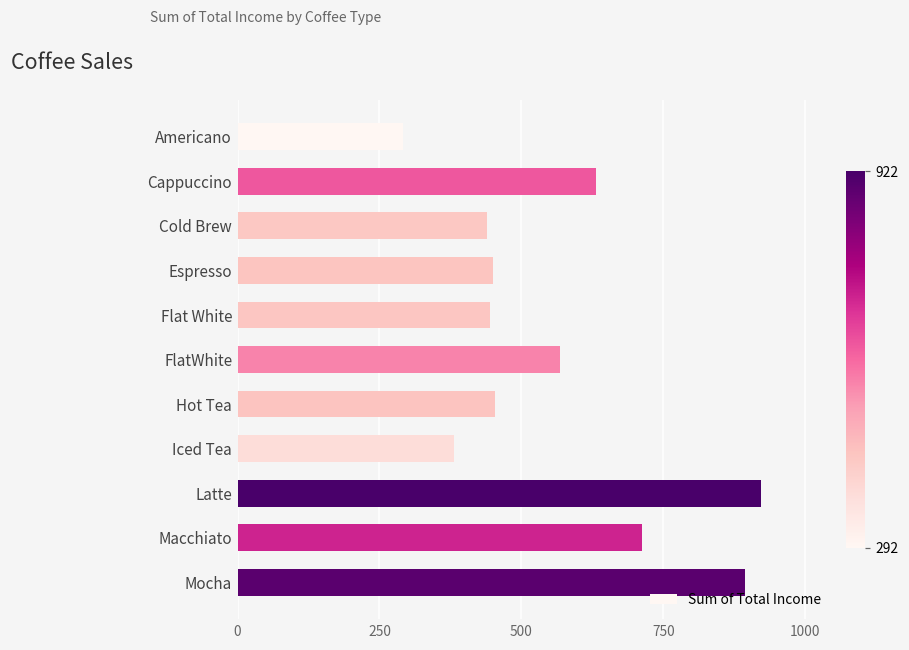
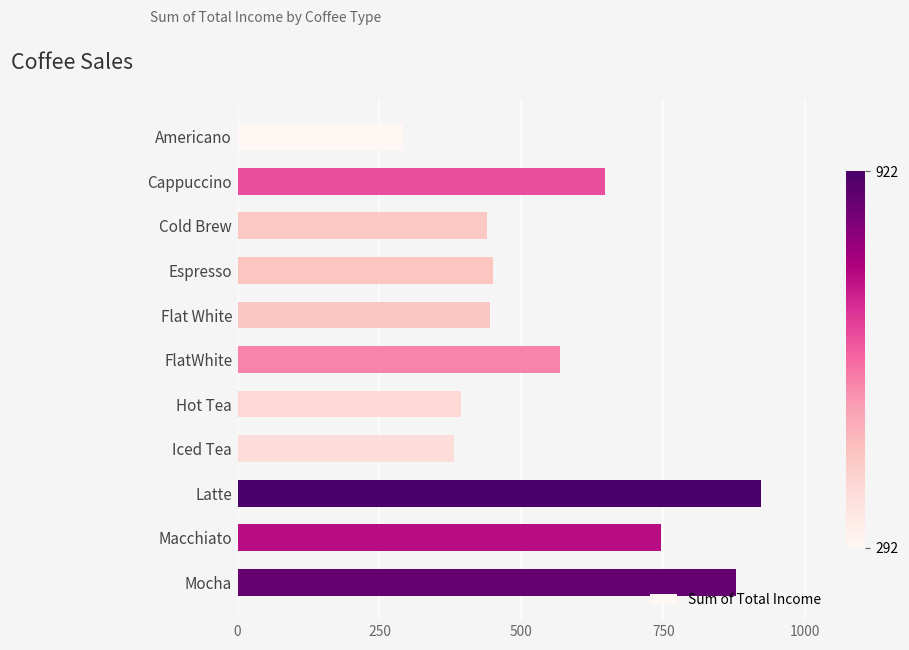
  {
    "Americano": 290,
-   "Cappuccino": 630,
+   "Cappuccino": 650,
    "Cold Brew": 440,
    "Espresso": 450,
    "Flat White": 450,
    "FlatWhite": 570,
-   "Hot Tea": 450,
+   "Hot Tea": 390,
    "Iced Tea": 380,
    "Latte": 920,
-   "Macchiato": 710,
-   "Mocha": 890
+   "Macchiato": 750,
+   "Mocha": 880
  }
